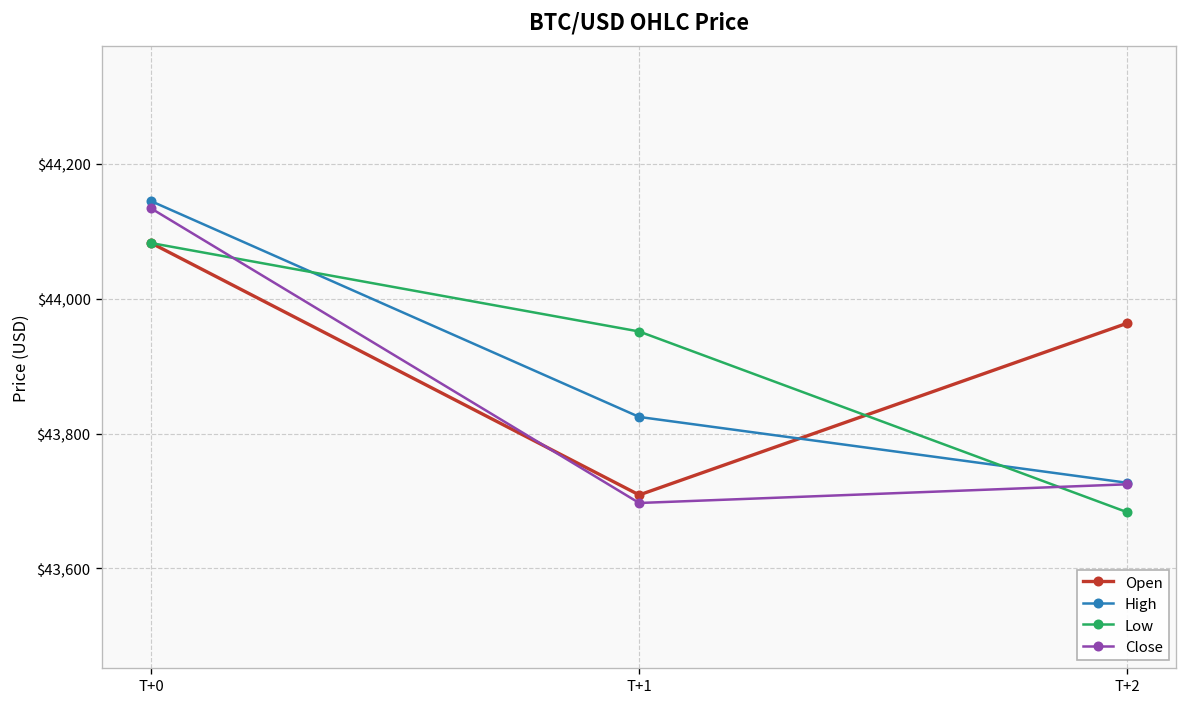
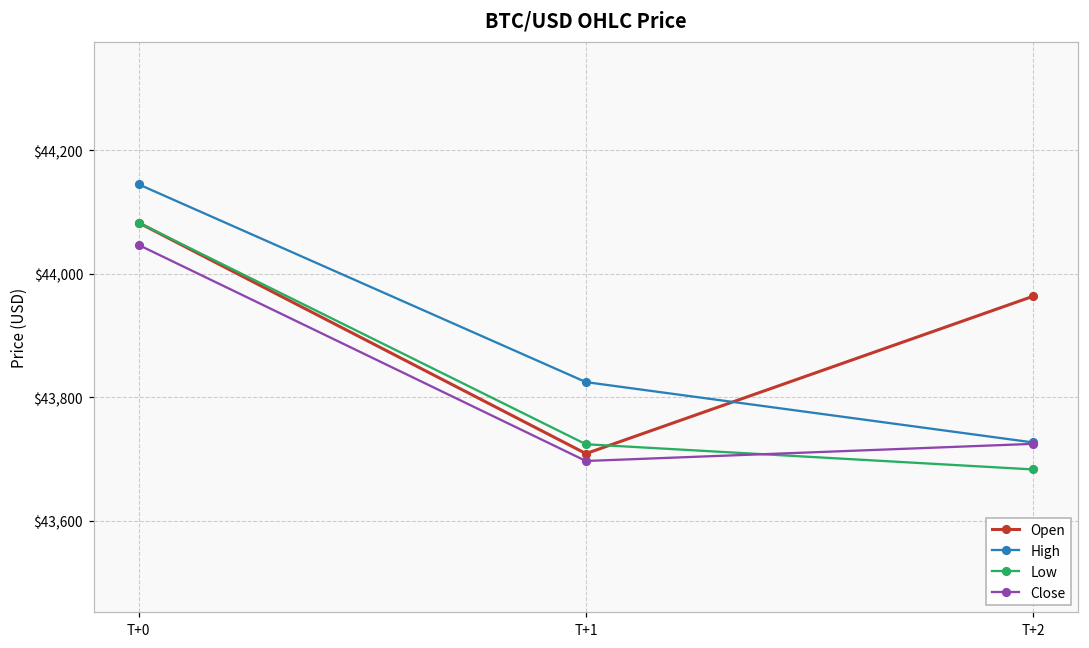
  {
    "Open": {
      "T+1": "$43,710",
      "T+2": "$43,960"
    },
    "High": {
      "T+0": "$44,140",
      "T+1": "$43,820"
    },
    "Low": {
-     "T+1": "$43,950",
+     "T+1": "$43,720",
      "T+2": "$43,680"
    },
    "Close": {
-     "T+0": "$44,130",
+     "T+0": "$44,050",
      "T+1": "$43,700"
    }
  }
